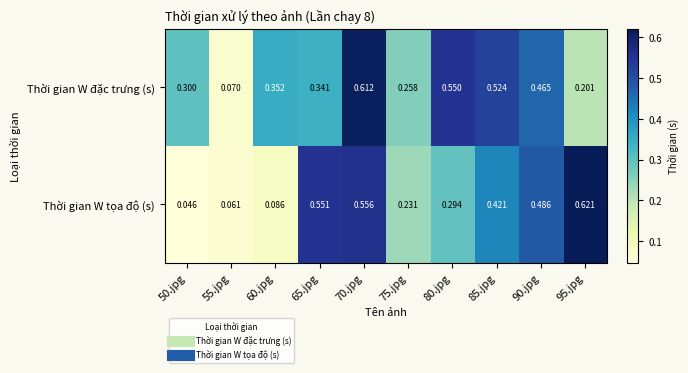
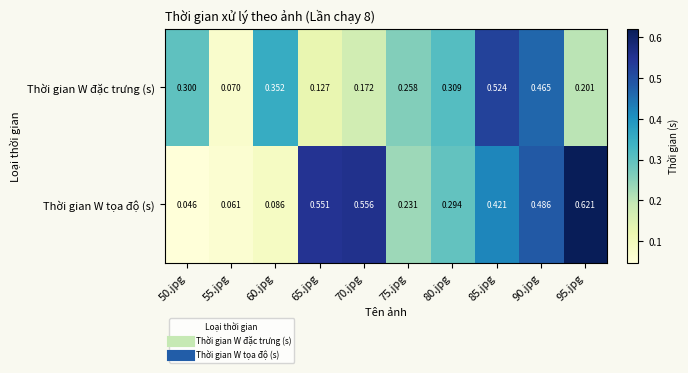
  {
    "Thời gian W đặc trưng (s)": {
      "50.jpg": 0.300,
      "55.jpg": 0.070,
      "60.jpg": 0.352,
-     "65.jpg": 0.341,
-     "70.jpg": 0.612,
+     "65.jpg": 0.127,
+     "70.jpg": 0.172,
      "75.jpg": 0.258,
-     "80.jpg": 0.550,
+     "80.jpg": 0.309,
      "85.jpg": 0.524,
      "90.jpg": 0.465,
      "95.jpg": 0.201
    },
    "Thời gian W tọa độ (s)": {
      "50.jpg": 0.046,
      "55.jpg": 0.061,
      "60.jpg": 0.086,
      "65.jpg": 0.551,
      "70.jpg": 0.556,
      "75.jpg": 0.231,
      "80.jpg": 0.294,
      "85.jpg": 0.421,
      "90.jpg": 0.486,
      "95.jpg": 0.621
    }
  }
